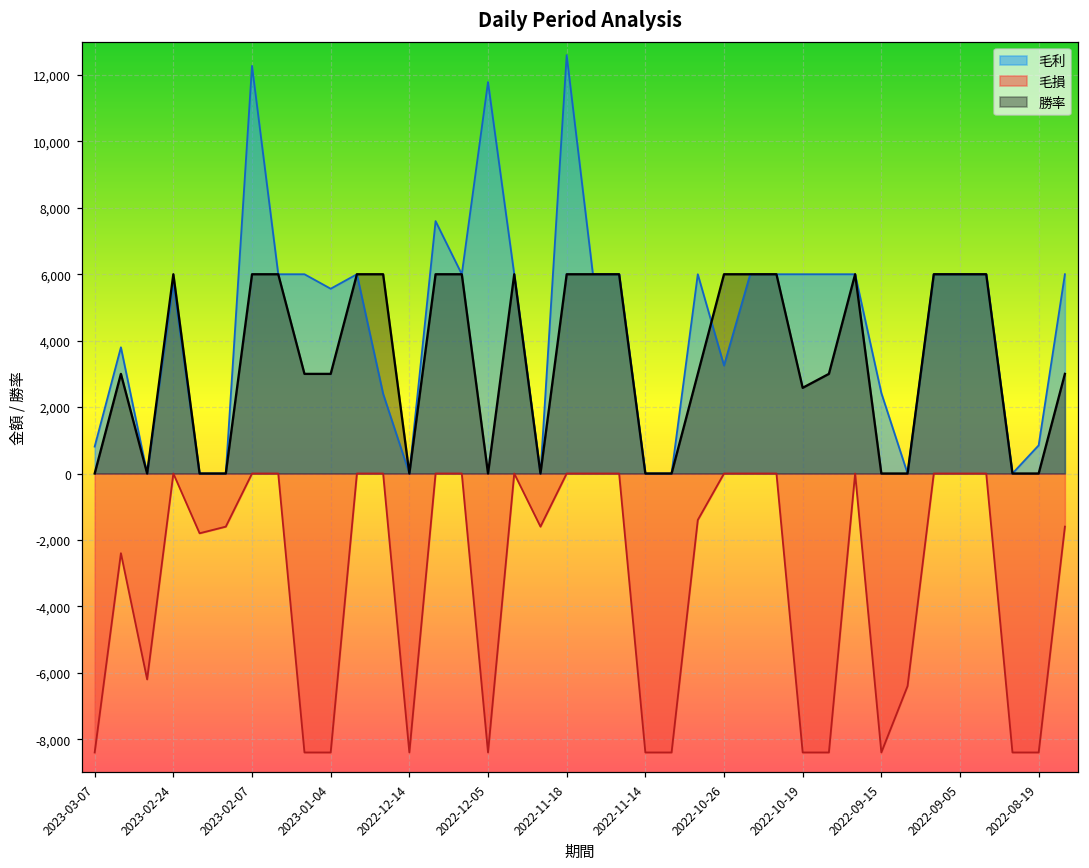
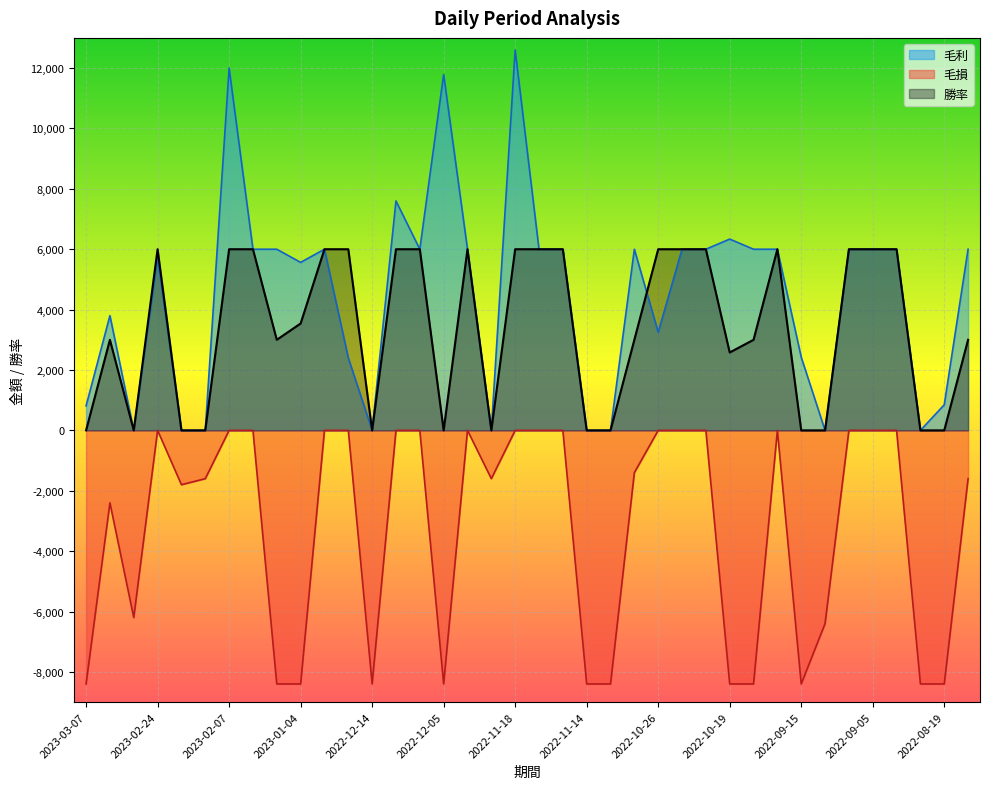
  {
    "毛利": {
      "2023-03-07": "800",
      "2023-02-24": "5,700",
-     "2023-02-07": "12,300",
+     "2023-02-07": "12,000",
      "2023-01-04": "5,600",
      "2022-12-05": "11,800",
      "2022-11-18": "12,600",
      "2022-10-26": "3,300",
-     "2022-10-19": "6,000",
+     "2022-10-19": "6,300",
      "2022-09-15": "2,400",
      "2022-08-19": "800"
    },
    "勝率": {
      "2023-02-24": "6,000",
      "2023-02-07": "6,000",
-     "2023-01-04": "3,000",
+     "2023-01-04": "3,500",
      "2022-11-18": "6,000",
      "2022-10-26": "6,000",
      "2022-10-19": "2,600"
    }
  }
